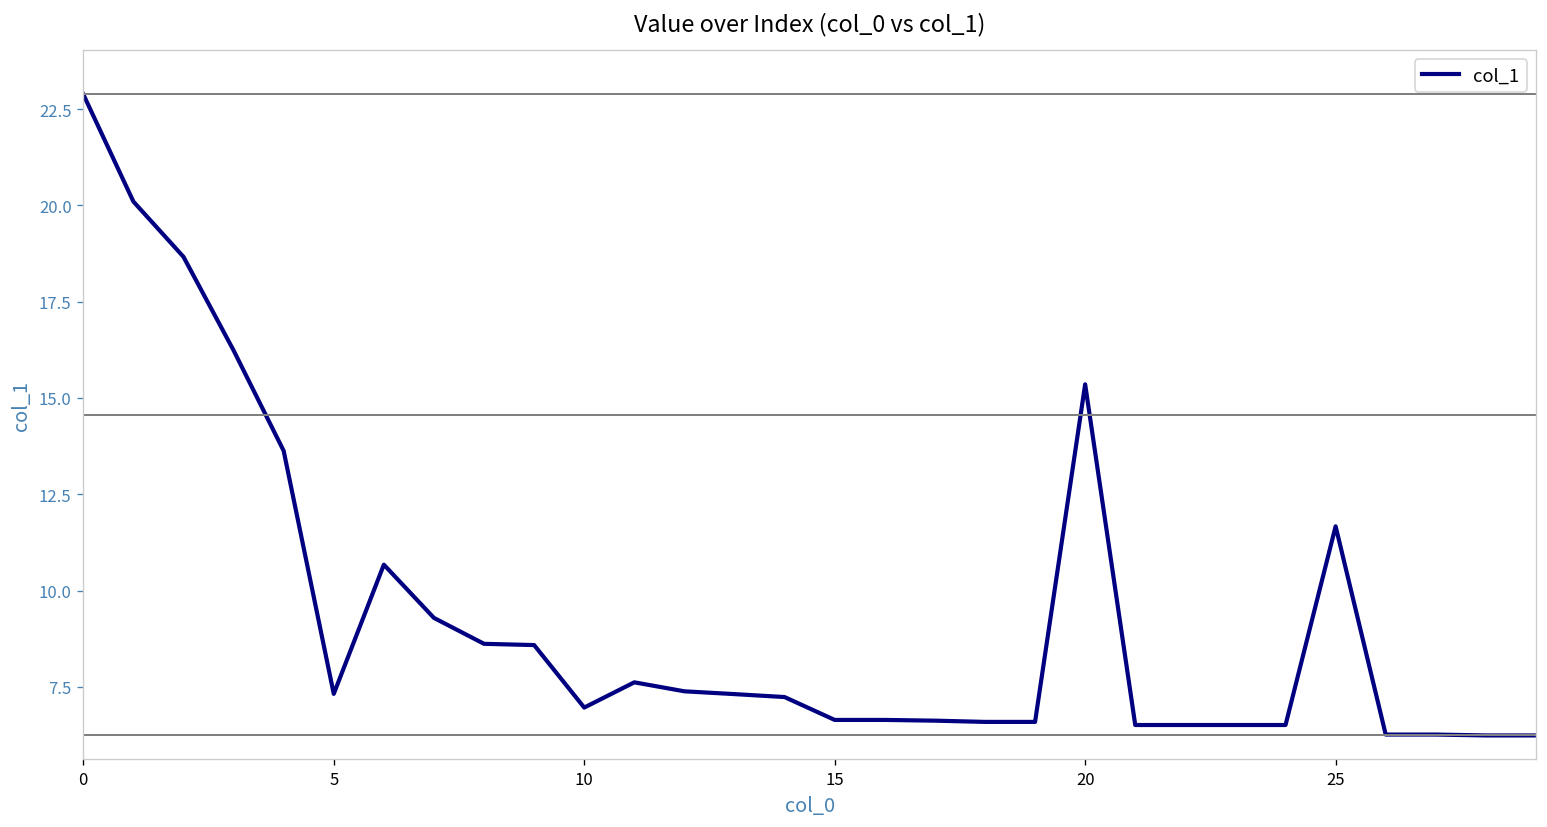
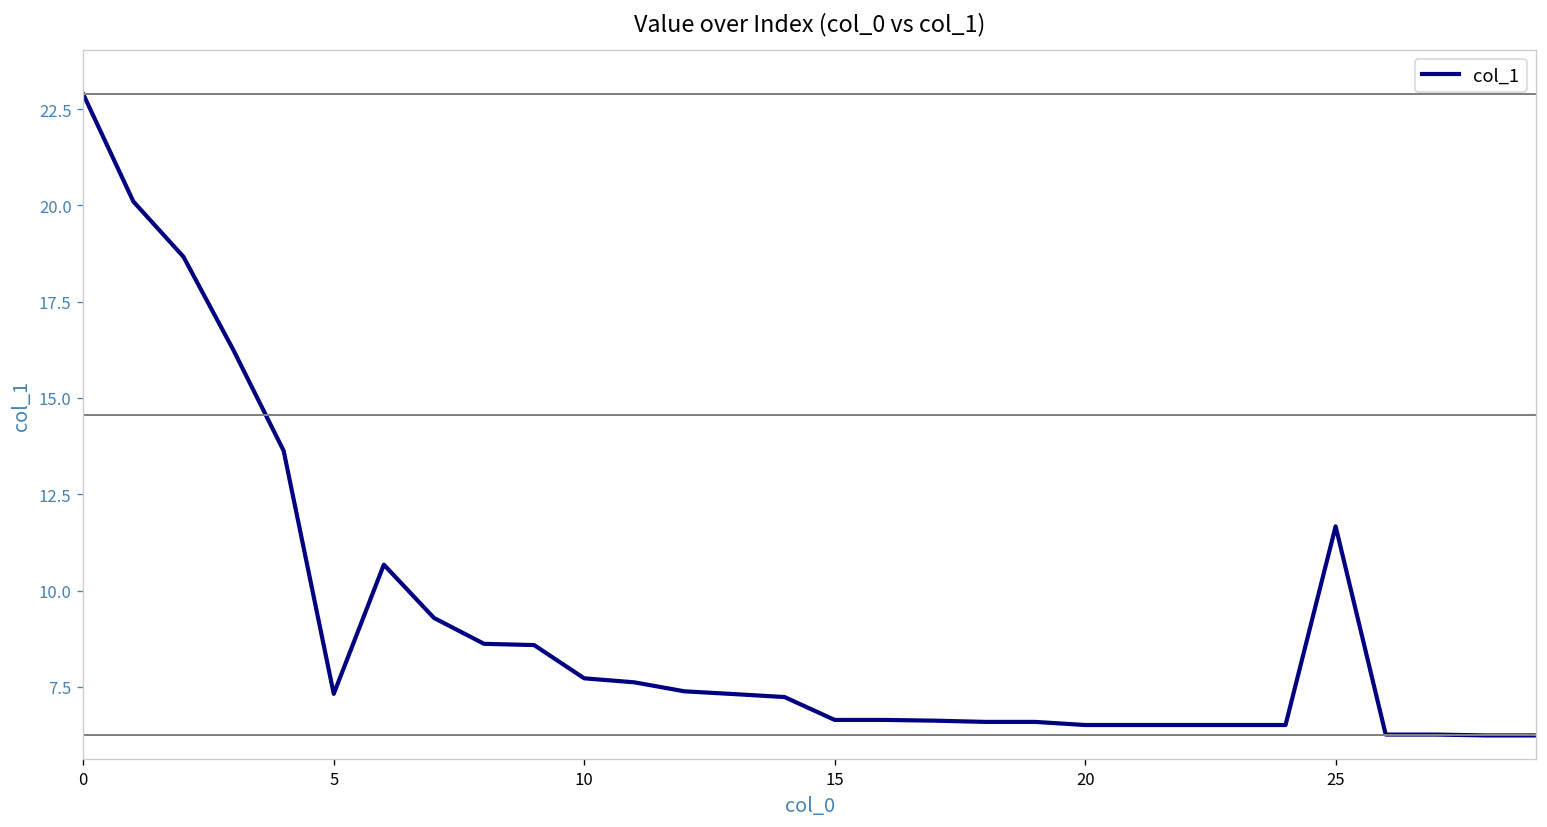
  {
    "0": 22.9,
    "5": 7.3,
-   "10": 7.0,
+   "10": 7.7,
    "15": 6.6,
-   "20": 15.4,
+   "20": 6.5,
    "25": 11.7
  }
